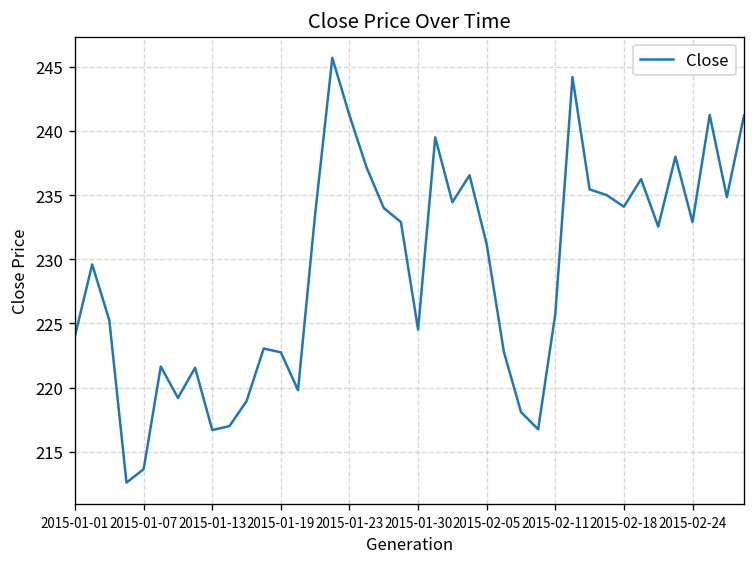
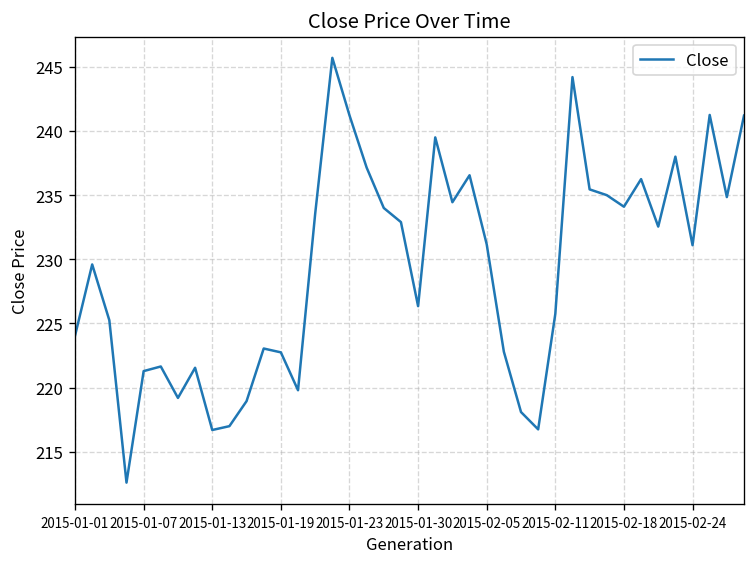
  {
    "2015-01-01": 224.1,
-   "2015-01-07": 213.7,
+   "2015-01-07": 221.3,
    "2015-01-13": 216.7,
    "2015-01-19": 222.8,
    "2015-01-23": 241.2,
-   "2015-01-30": 224.5,
+   "2015-01-30": 226.4,
    "2015-02-05": 231.2,
    "2015-02-11": 225.8,
    "2015-02-18": 234.1,
-   "2015-02-24": 232.9
+   "2015-02-24": 231.1
  }
